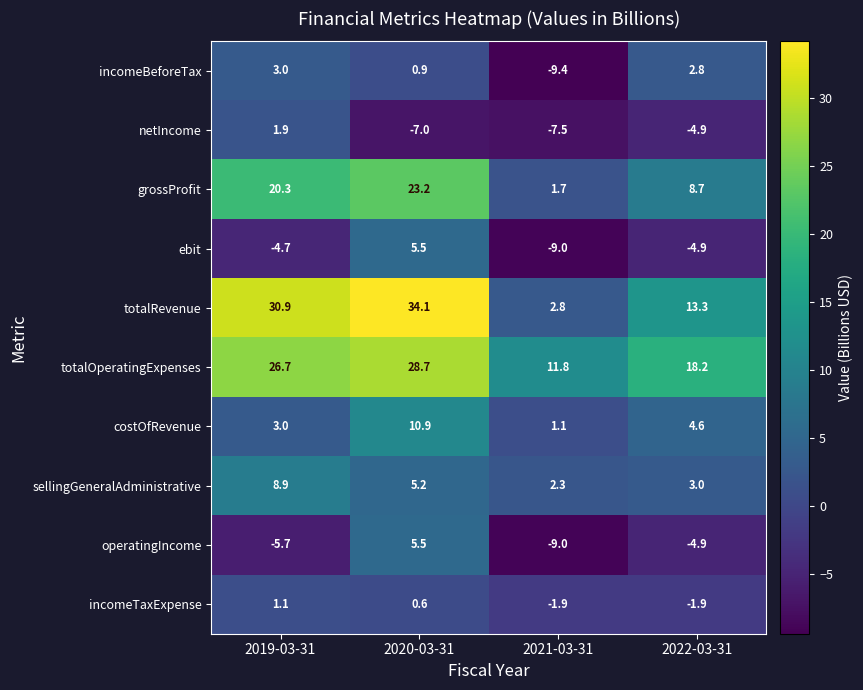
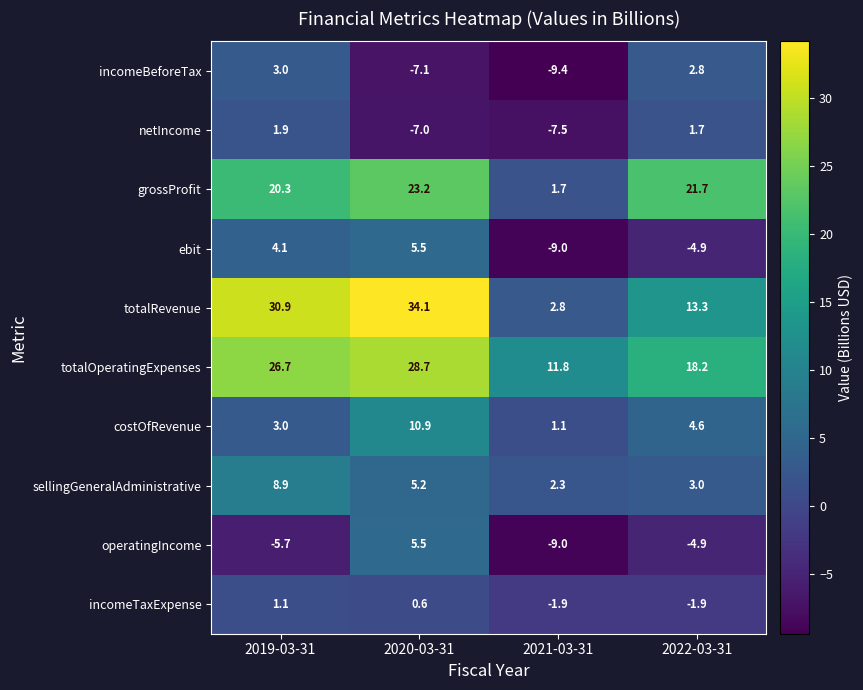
  {
    "incomeBeforeTax": {
      "2019-03-31": 3.0,
-     "2020-03-31": 0.9,
+     "2020-03-31": -7.1,
      "2021-03-31": -9.4,
      "2022-03-31": 2.8
    },
    "netIncome": {
      "2019-03-31": 1.9,
      "2020-03-31": -7.0,
      "2021-03-31": -7.5,
-     "2022-03-31": -4.9
+     "2022-03-31": 1.7
    },
    "grossProfit": {
      "2019-03-31": 20.3,
      "2020-03-31": 23.2,
      "2021-03-31": 1.7,
-     "2022-03-31": 8.7
+     "2022-03-31": 21.7
    },
    "ebit": {
-     "2019-03-31": -4.7,
+     "2019-03-31": 4.1,
      "2020-03-31": 5.5,
      "2021-03-31": -9.0,
      "2022-03-31": -4.9
    },
    "totalRevenue": {
      "2019-03-31": 30.9,
      "2020-03-31": 34.1,
      "2021-03-31": 2.8,
      "2022-03-31": 13.3
    },
    "totalOperatingExpenses": {
      "2019-03-31": 26.7,
      "2020-03-31": 28.7,
      "2021-03-31": 11.8,
      "2022-03-31": 18.2
    },
    "costOfRevenue": {
      "2019-03-31": 3.0,
      "2020-03-31": 10.9,
      "2021-03-31": 1.1,
      "2022-03-31": 4.6
    },
    "sellingGeneralAdministrative": {
      "2019-03-31": 8.9,
      "2020-03-31": 5.2,
      "2021-03-31": 2.3,
      "2022-03-31": 3.0
    },
    "operatingIncome": {
      "2019-03-31": -5.7,
      "2020-03-31": 5.5,
      "2021-03-31": -9.0,
      "2022-03-31": -4.9
    },
    "incomeTaxExpense": {
      "2019-03-31": 1.1,
      "2020-03-31": 0.6,
      "2021-03-31": -1.9,
      "2022-03-31": -1.9
    }
  }
